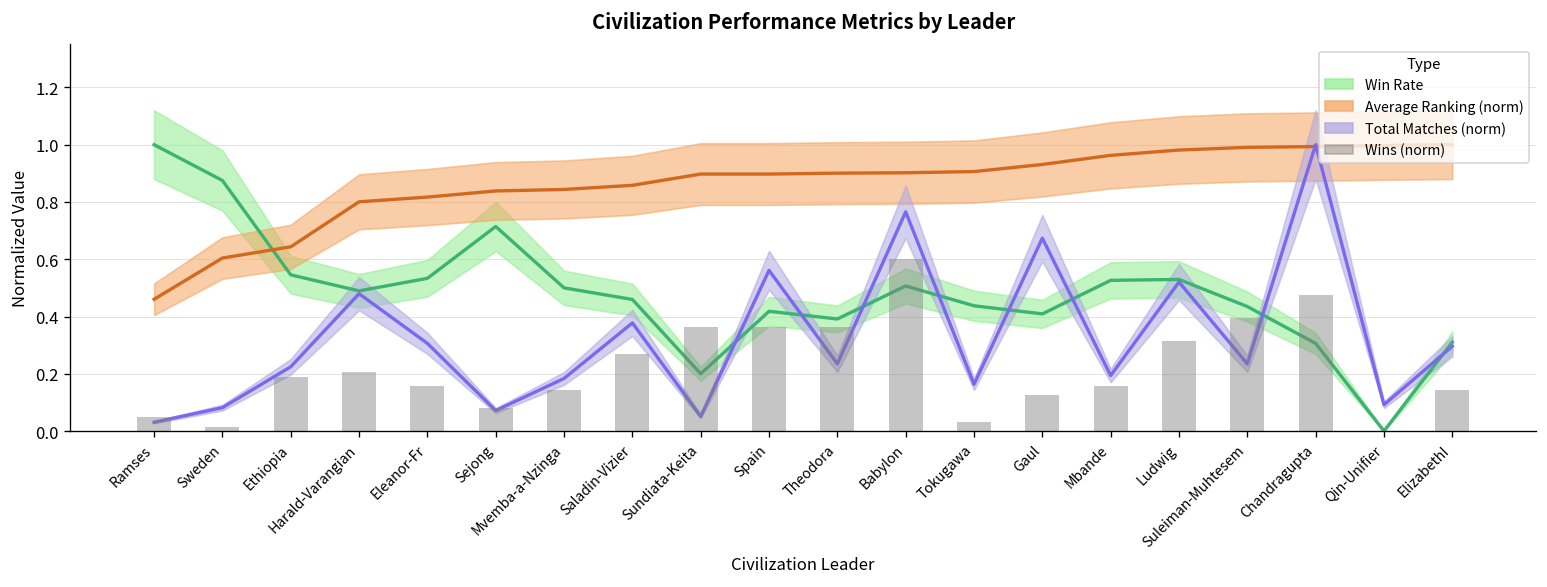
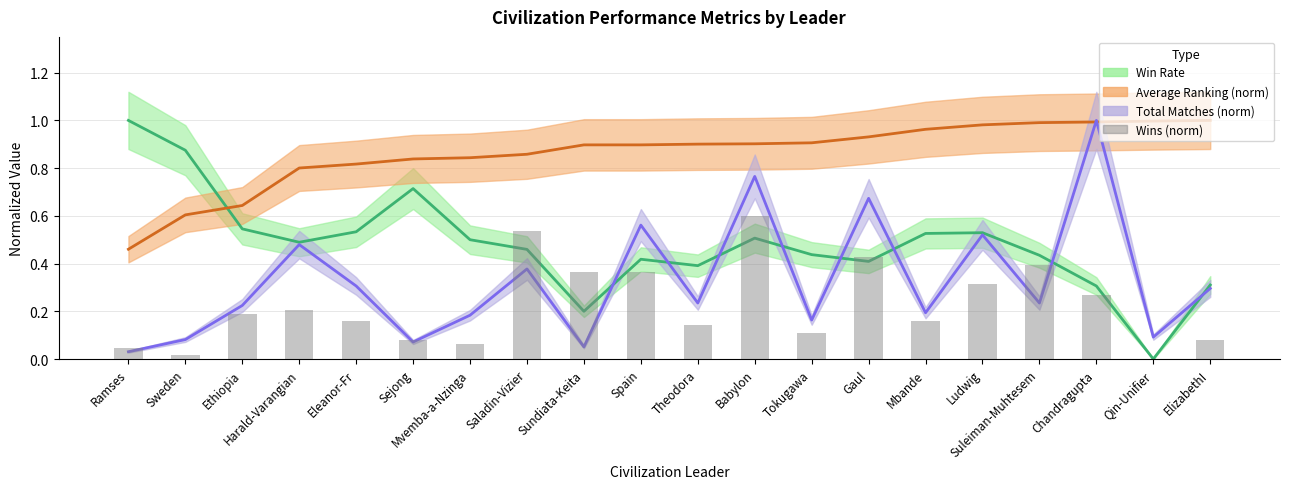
  {
    "Wins (norm)": {
      "Ramses": 0.05,
      "Sweden": 0.02,
      "Ethiopia": 0.19,
      "Harald-Varangian": 0.21,
      "Eleanor-Fr": 0.16,
      "Sejong": 0.08,
-     "Mvemba-a-Nzinga": 0.14,
-     "Saladin-Vizier": 0.27,
+     "Mvemba-a-Nzinga": 0.06,
+     "Saladin-Vizier": 0.54,
      "Sundiata-Keita": 0.36,
      "Spain": 0.36,
-     "Theodora": 0.36,
+     "Theodora": 0.14,
      "Babylon": 0.60,
-     "Tokugawa": 0.03,
-     "Gaul": 0.13,
+     "Tokugawa": 0.11,
+     "Gaul": 0.43,
      "Mbande": 0.16,
      "Ludwig": 0.32,
      "Suleiman-Muhtesem": 0.39,
-     "Chandragupta": 0.47,
+     "Chandragupta": 0.27,
      "Qin-Unifier": 0.00,
-     "ElizabethI": 0.14
+     "ElizabethI": 0.08
    }
  }
